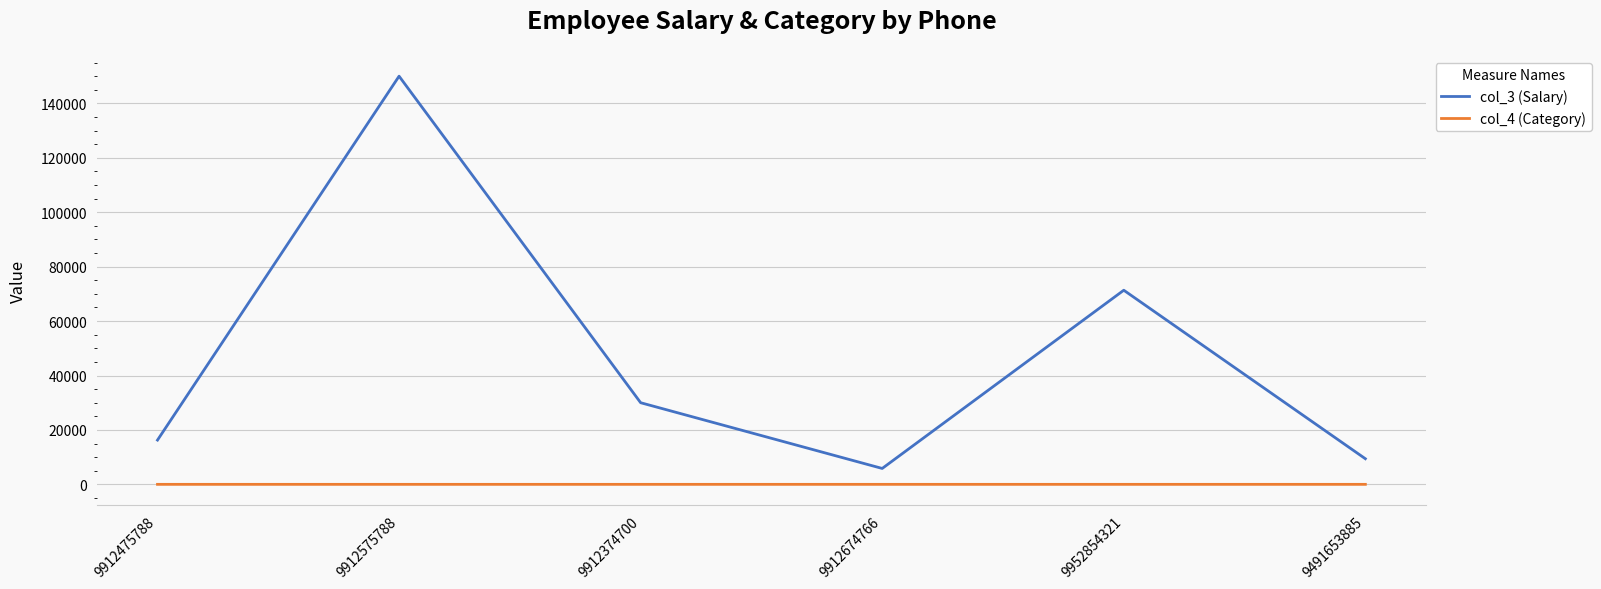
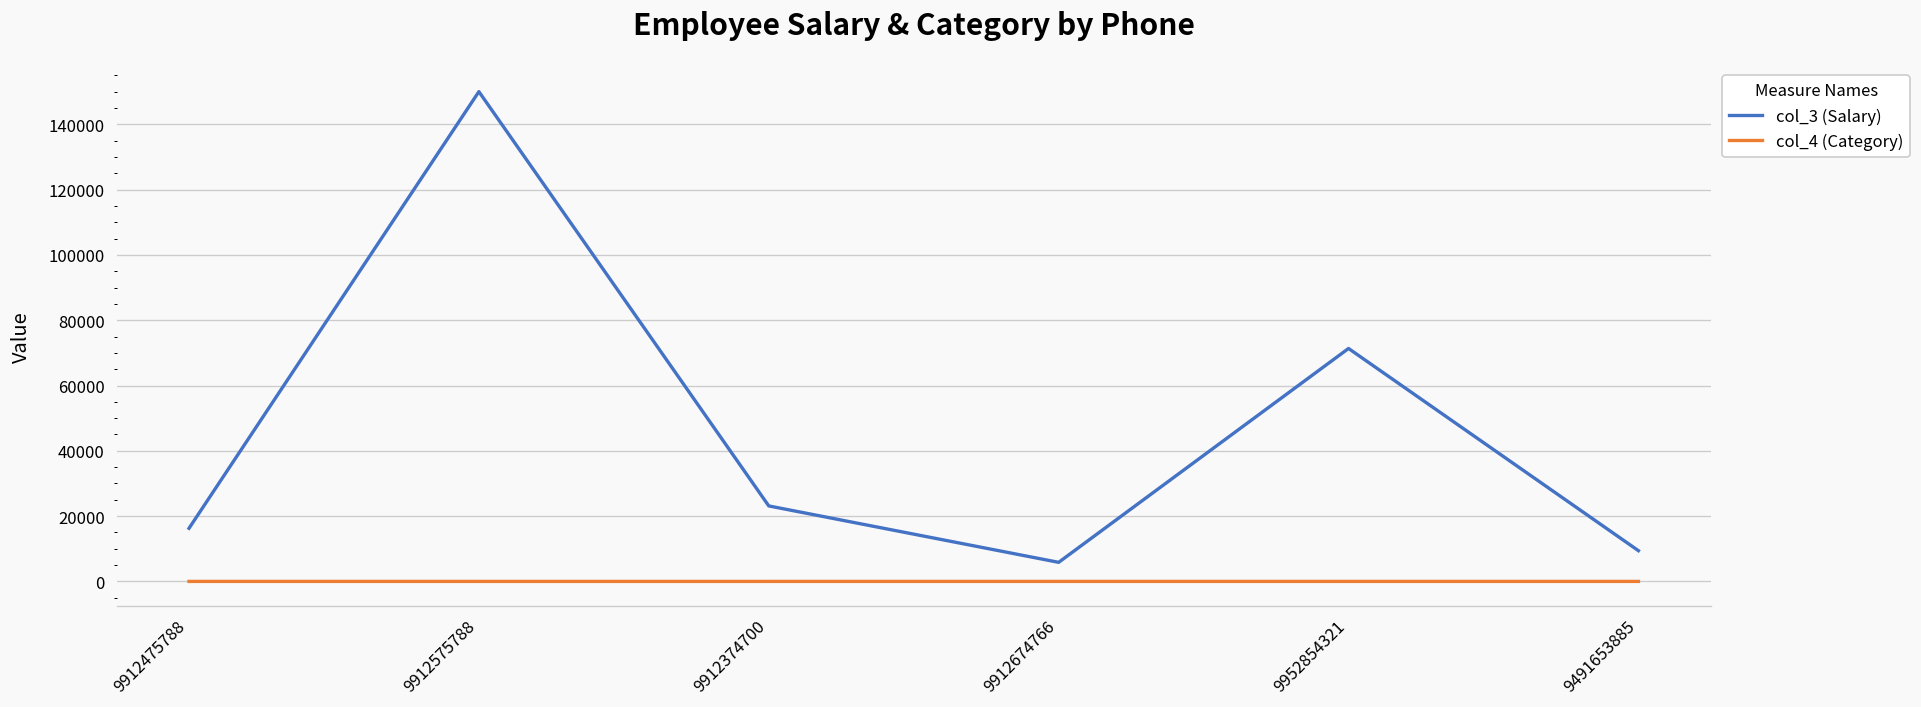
  {
    "col_3 (Salary)": {
      "9912475788": 16000,
      "9912575788": 150000,
-     "9912374700": 30000,
+     "9912374700": 23000,
      "9912674766": 6000,
      "9952854321": 71000,
      "9491653885": 9000
    },
    "col_4 (Category)": {
      "9912475788": 0,
      "9912575788": 0,
      "9912374700": 0,
      "9912674766": 0,
      "9952854321": 0,
      "9491653885": 0
    }
  }
